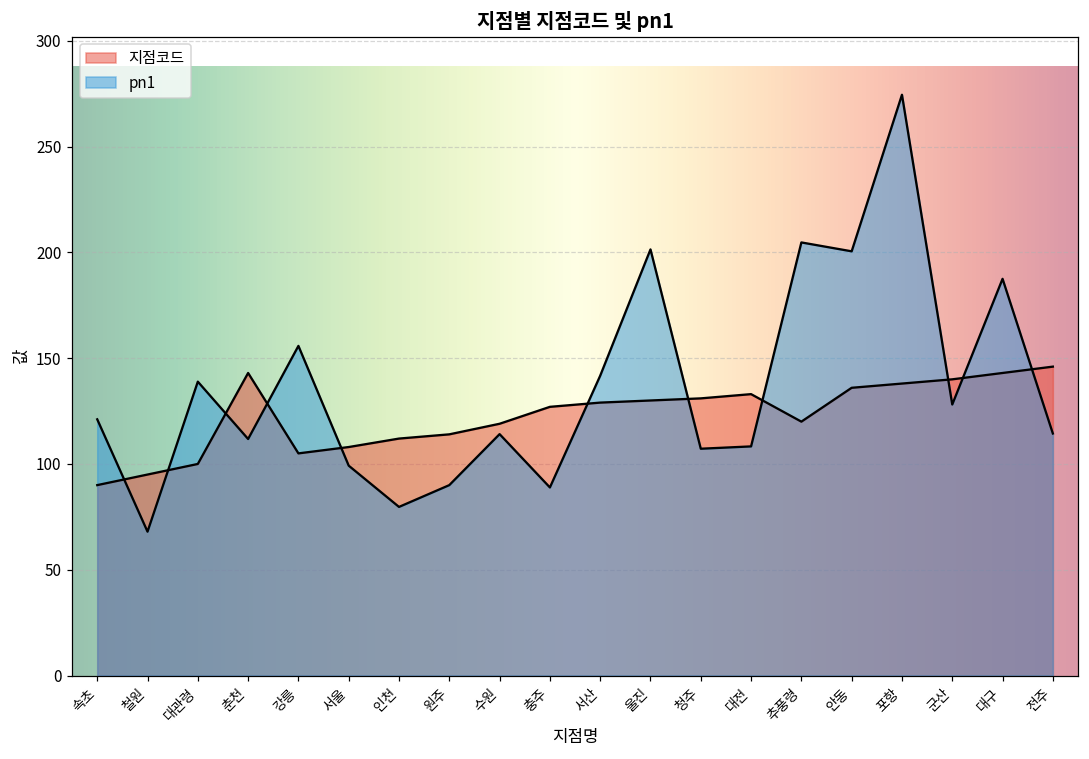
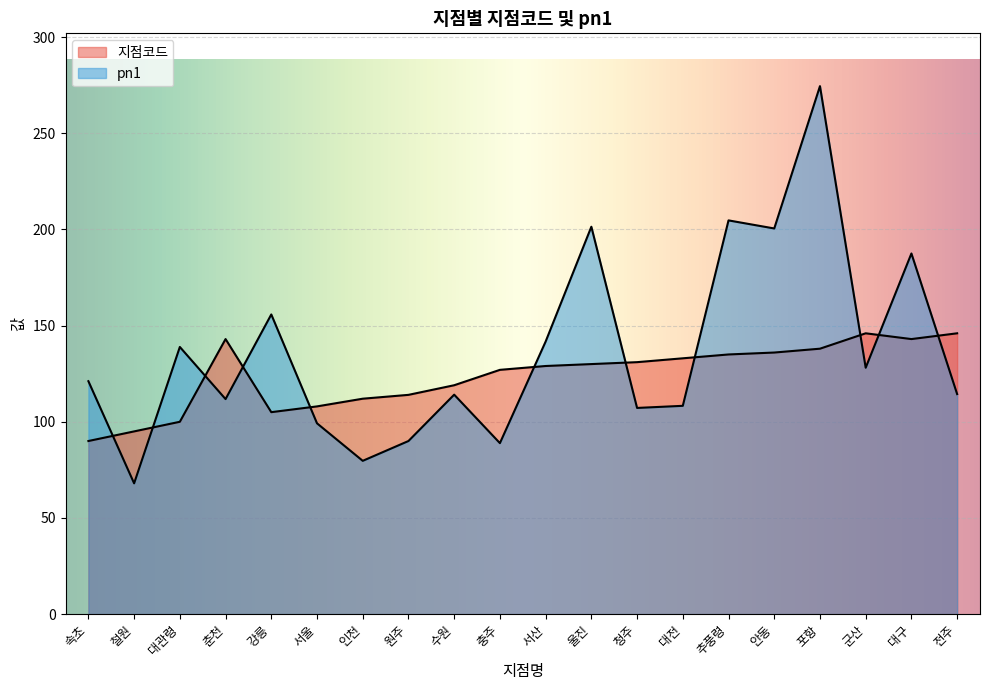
  {
    "지점코드": {
      "속초": 90,
      "철원": 95,
      "대관령": 100,
      "춘천": 143,
      "강릉": 105,
      "서울": 108,
      "인천": 112,
      "원주": 114,
      "수원": 119,
      "충주": 127,
      "서산": 129,
      "울진": 130,
      "청주": 131,
      "대전": 133,
-     "추풍령": 120,
+     "추풍령": 135,
      "안동": 136,
      "포항": 138,
-     "군산": 140,
+     "군산": 146,
      "대구": 143,
      "전주": 146
    },
    "pn1": {
      "속초": 121,
      "철원": 68,
      "대관령": 139,
      "춘천": 112,
      "강릉": 156,
      "서울": 99,
      "인천": 80,
      "원주": 90,
      "수원": 114,
      "충주": 89,
      "서산": 142,
      "울진": 201,
      "청주": 107,
      "대전": 108,
      "추풍령": 205,
      "안동": 201,
      "포항": 275,
      "군산": 128,
      "대구": 188,
      "전주": 114
    }
  }
